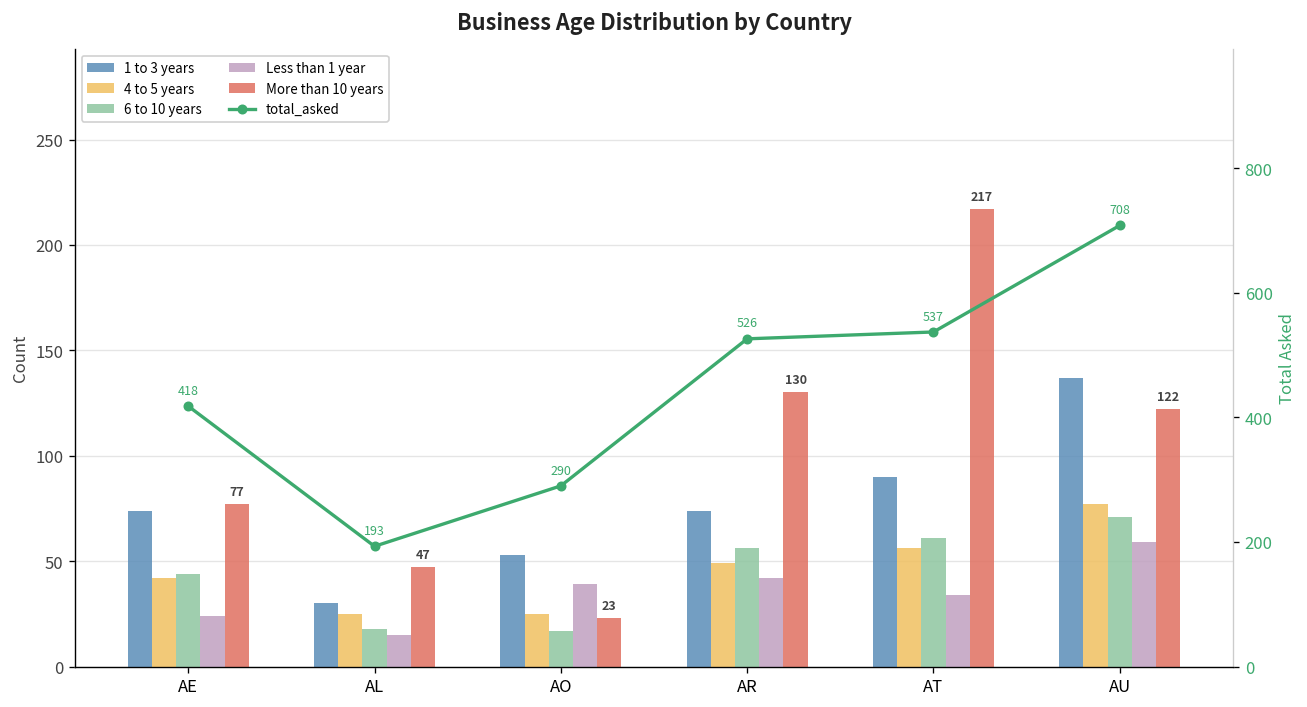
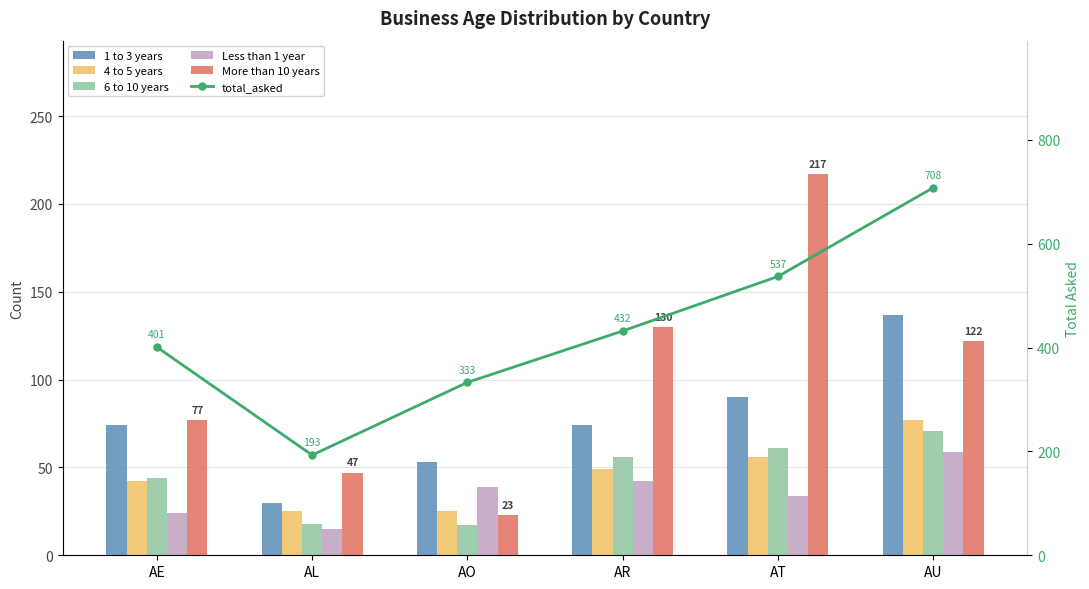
  {
    "More than 10 years": {
      "AE": 77,
      "AL": 47,
      "AO": 23,
      "AR": 130,
      "AT": 217,
      "AU": 122
    },
    "total_asked": {
-     "AE": 418,
+     "AE": 401,
      "AL": 193,
-     "AO": 290,
-     "AR": 526,
+     "AO": 333,
+     "AR": 432,
      "AT": 537,
      "AU": 708
    }
  }
